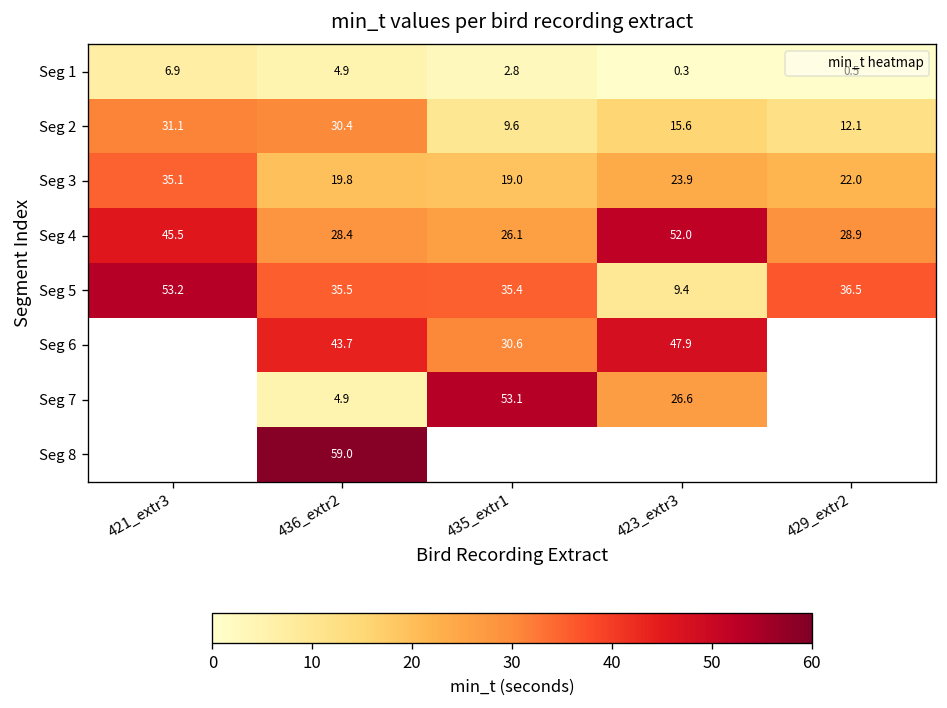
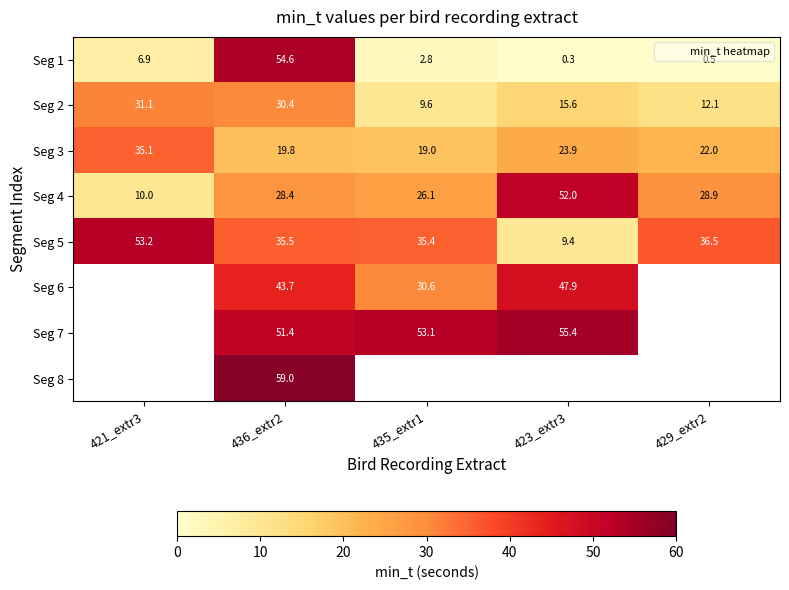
  {
    "Seg 1": {
      "421_extr3": 6.9,
-     "436_extr2": 4.9,
+     "436_extr2": 54.6,
      "435_extr1": 2.8,
      "423_extr3": 0.3
    },
    "Seg 2": {
      "421_extr3": 31.1,
      "436_extr2": 30.4,
      "435_extr1": 9.6,
      "423_extr3": 15.6,
      "429_extr2": 12.1
    },
    "Seg 3": {
      "421_extr3": 35.1,
      "436_extr2": 19.8,
      "435_extr1": 19.0,
      "423_extr3": 23.9,
      "429_extr2": 22.0
    },
    "Seg 4": {
-     "421_extr3": 45.5,
+     "421_extr3": 10.0,
      "436_extr2": 28.4,
      "435_extr1": 26.1,
      "423_extr3": 52.0,
      "429_extr2": 28.9
    },
    "Seg 5": {
      "421_extr3": 53.2,
      "436_extr2": 35.5,
      "435_extr1": 35.4,
      "423_extr3": 9.4,
      "429_extr2": 36.5
    },
    "Seg 6": {
      "436_extr2": 43.7,
      "435_extr1": 30.6,
      "423_extr3": 47.9
    },
    "Seg 7": {
-     "436_extr2": 4.9,
+     "436_extr2": 51.4,
      "435_extr1": 53.1,
-     "423_extr3": 26.6
+     "423_extr3": 55.4
    },
    "Seg 8": {
      "436_extr2": 59.0
    }
  }
